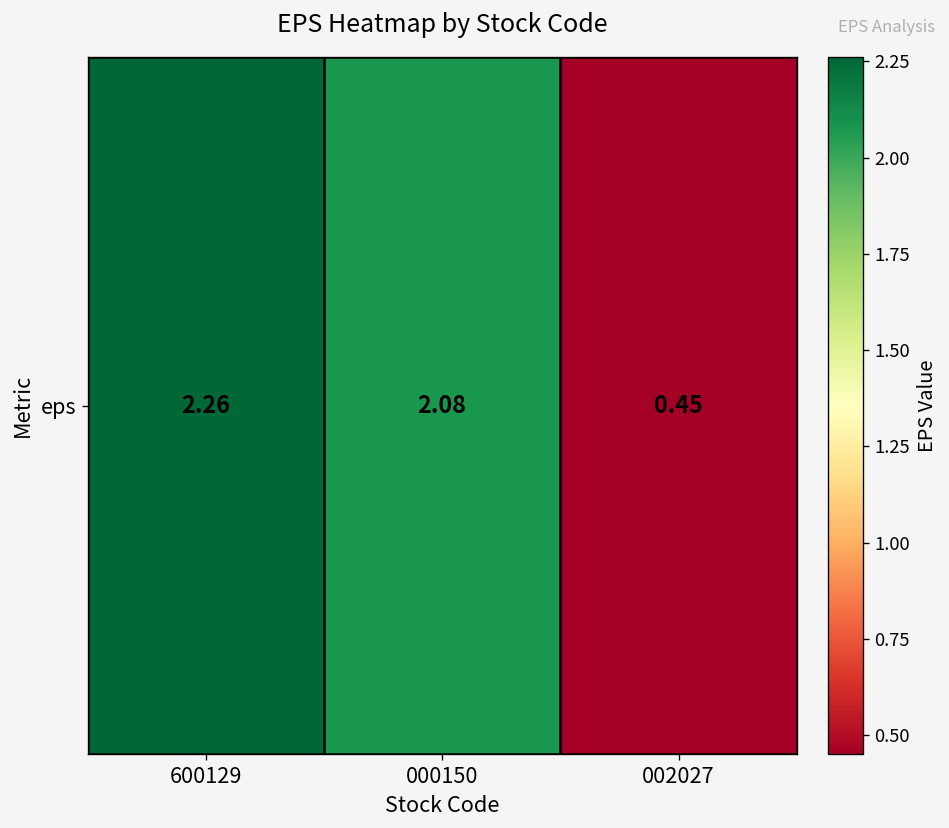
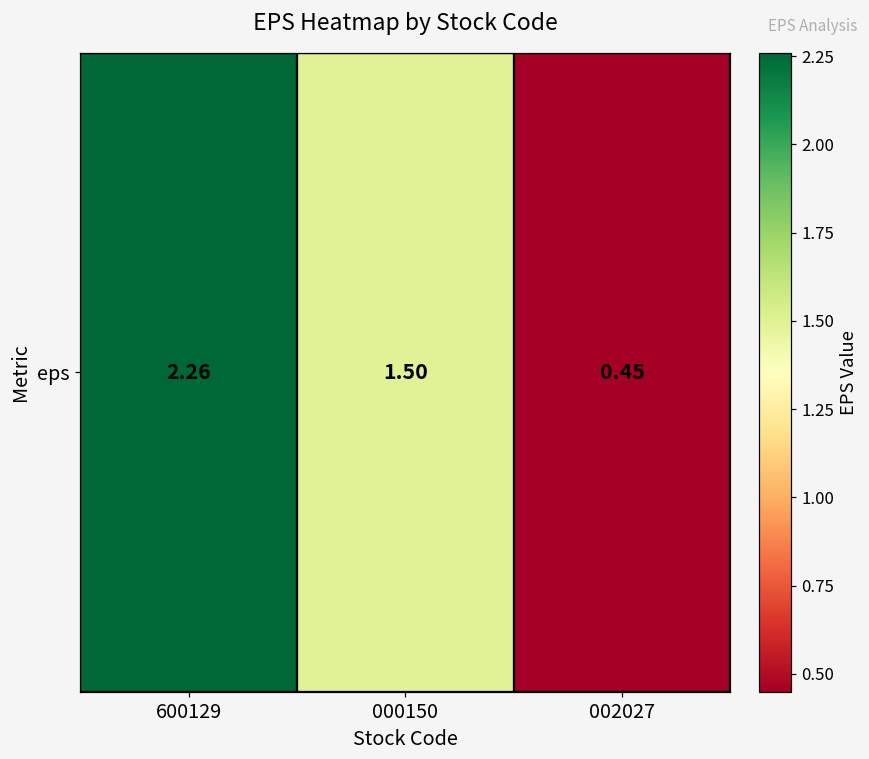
  {
    "eps": {
      "600129": 2.26,
-     "000150": 2.08,
+     "000150": 1.50,
      "002027": 0.45
    }
  }
